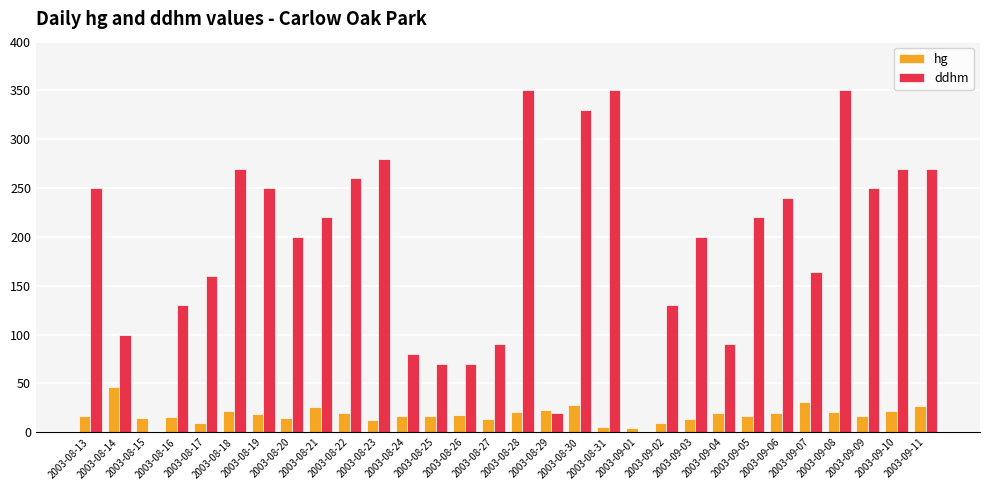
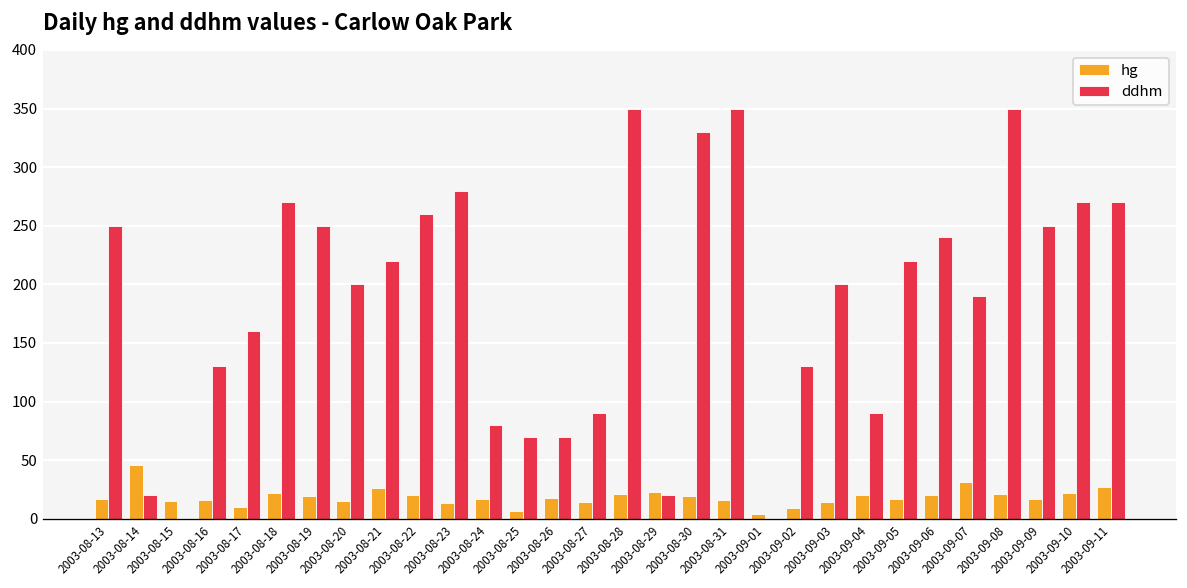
  {
    "hg": {
      "2003-08-13": 20,
      "2003-08-14": 50,
      "2003-08-15": 20,
      "2003-08-16": 20,
      "2003-08-17": 10,
      "2003-08-18": 20,
      "2003-08-19": 20,
      "2003-08-20": 20,
      "2003-08-21": 30,
      "2003-08-22": 20,
      "2003-08-23": 10,
      "2003-08-24": 20,
-     "2003-08-25": 20,
+     "2003-08-25": 10,
      "2003-08-26": 20,
      "2003-08-27": 10,
      "2003-08-28": 20,
      "2003-08-29": 20,
-     "2003-08-30": 30,
-     "2003-08-31": 10,
+     "2003-08-30": 20,
+     "2003-08-31": 20,
      "2003-09-01": 0,
      "2003-09-02": 10,
      "2003-09-03": 10,
      "2003-09-04": 20,
      "2003-09-05": 20,
      "2003-09-06": 20,
      "2003-09-07": 30,
      "2003-09-08": 20,
      "2003-09-09": 20,
      "2003-09-10": 20,
      "2003-09-11": 30
    },
    "ddhm": {
      "2003-08-13": 250,
-     "2003-08-14": 100,
+     "2003-08-14": 20,
      "2003-08-15": 0,
      "2003-08-16": 130,
      "2003-08-17": 160,
      "2003-08-18": 270,
      "2003-08-19": 250,
      "2003-08-20": 200,
      "2003-08-21": 220,
      "2003-08-22": 260,
      "2003-08-23": 280,
      "2003-08-24": 80,
      "2003-08-25": 70,
      "2003-08-26": 70,
      "2003-08-27": 90,
      "2003-08-28": 350,
      "2003-08-29": 20,
      "2003-08-30": 330,
      "2003-08-31": 350,
      "2003-09-01": 0,
      "2003-09-02": 130,
      "2003-09-03": 200,
      "2003-09-04": 90,
      "2003-09-05": 220,
      "2003-09-06": 240,
-     "2003-09-07": 160,
+     "2003-09-07": 190,
      "2003-09-08": 350,
      "2003-09-09": 250,
      "2003-09-10": 270,
      "2003-09-11": 270
    }
  }
